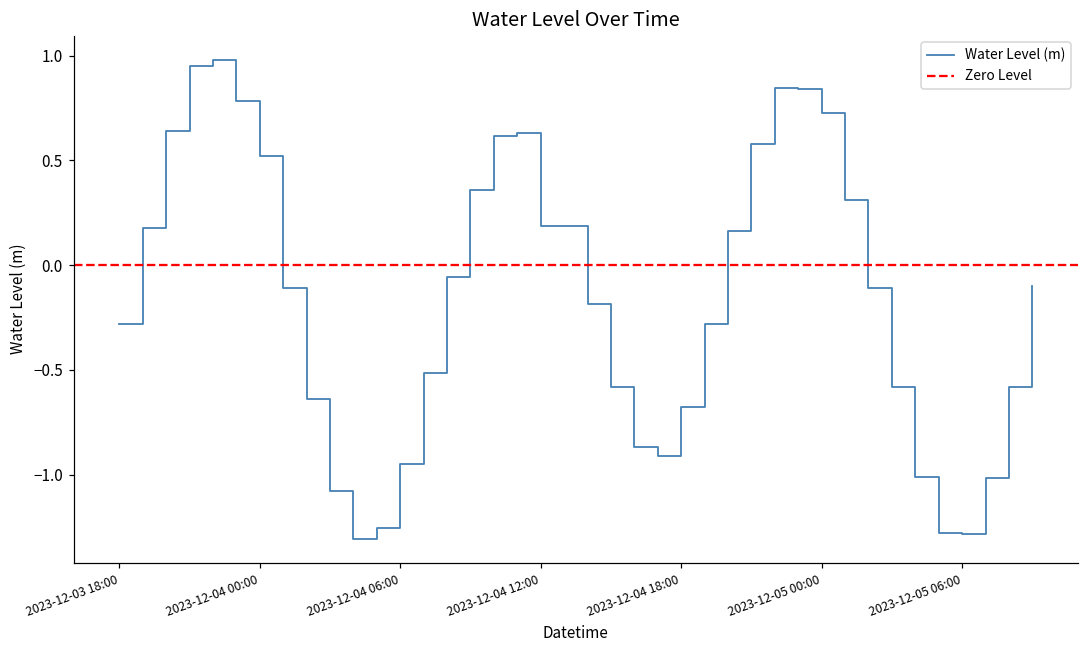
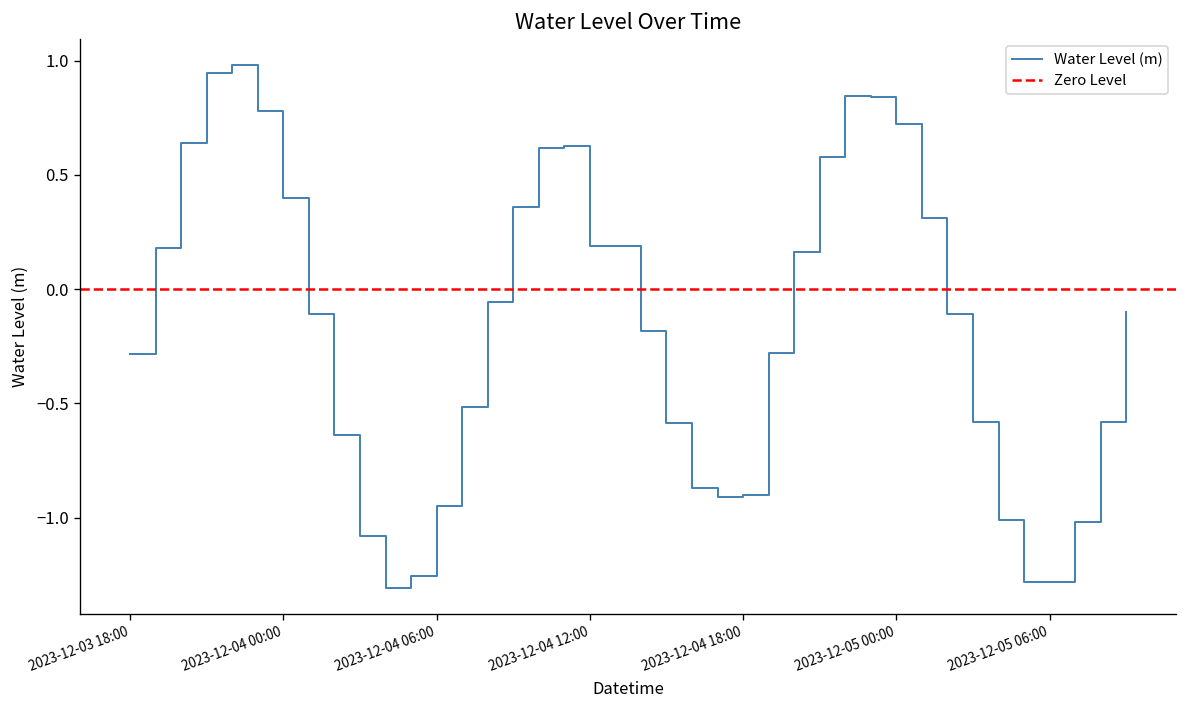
  {
    "2023-12-03 18:00": -0.28,
-   "2023-12-04 00:00": 0.52,
+   "2023-12-04 00:00": 0.40,
    "2023-12-04 06:00": -0.95,
    "2023-12-04 12:00": 0.19,
-   "2023-12-04 18:00": -0.68,
+   "2023-12-04 18:00": -0.90,
    "2023-12-05 00:00": 0.72,
    "2023-12-05 06:00": -1.28
  }
